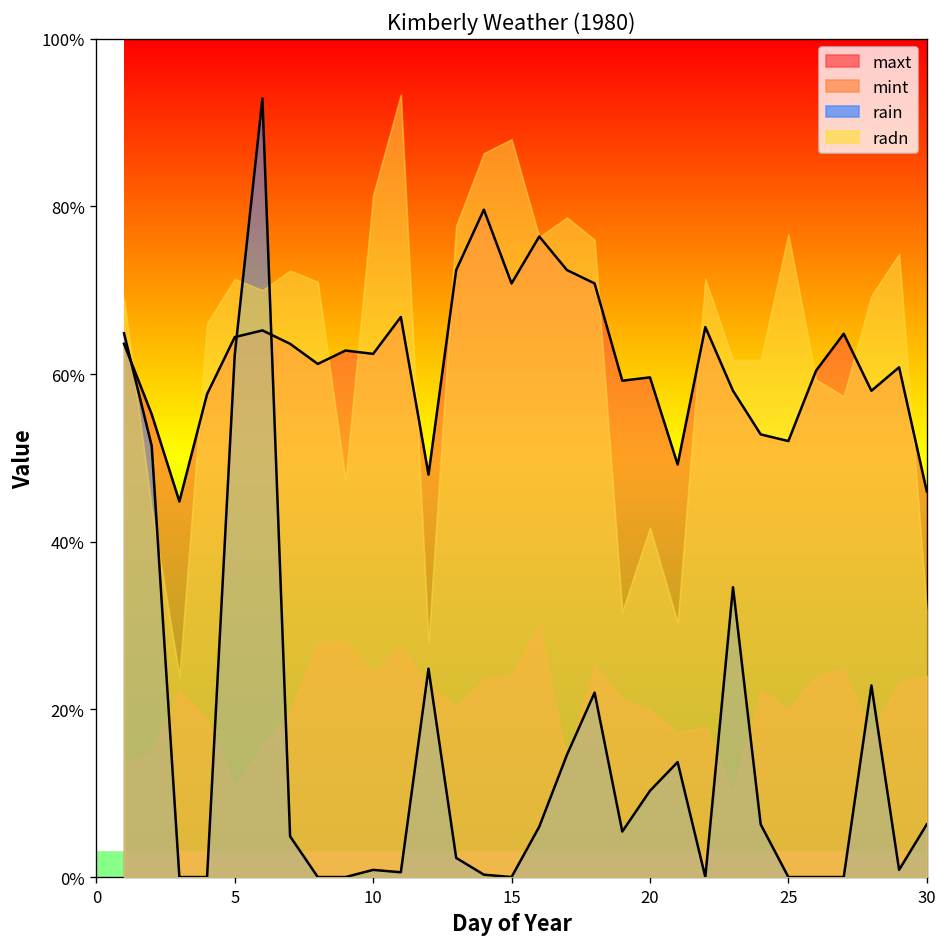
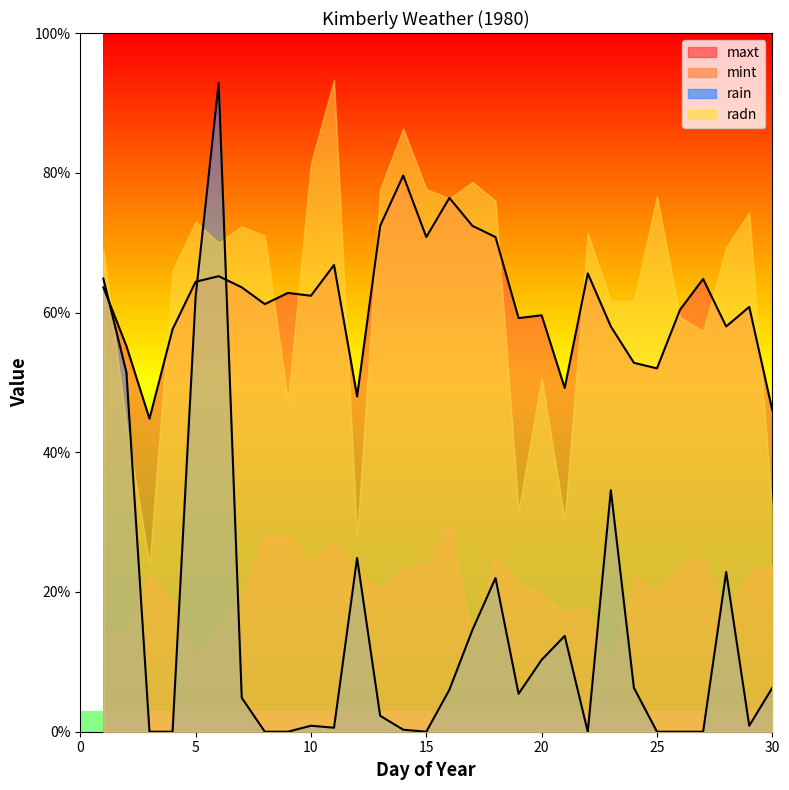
  {
    "rain": {
      "5": "62%",
      "20": "10%",
      "30": "6%"
    },
    "radn": {
-     "5": "71%",
+     "5": "73%",
      "10": "81%",
-     "15": "88%",
-     "20": "42%",
+     "15": "78%",
+     "20": "51%",
      "25": "77%",
      "30": "32%"
    }
  }
